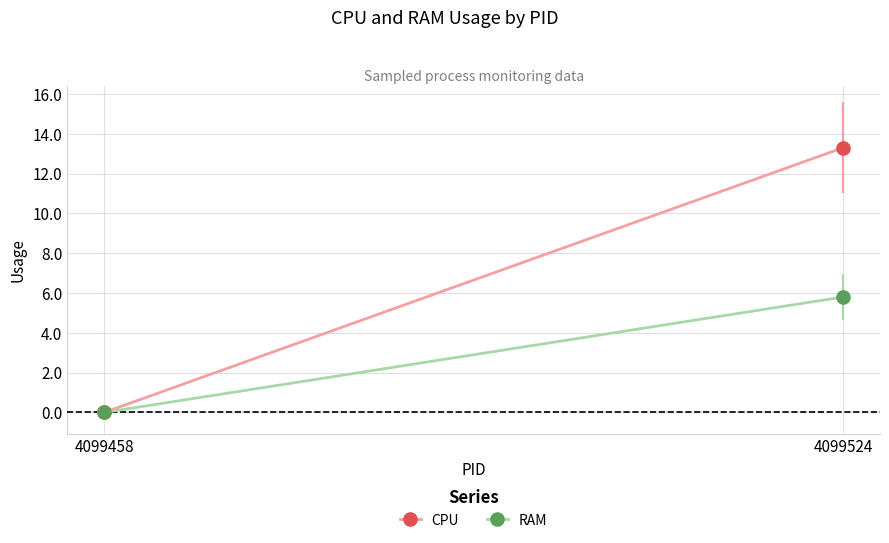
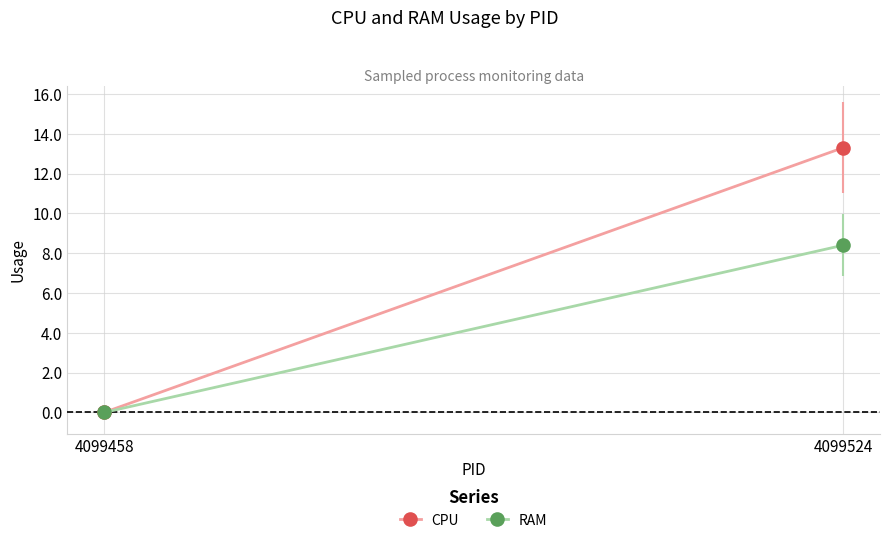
  {
    "CPU": {
      "4099524": 13.3
    },
    "RAM": {
-     "4099524": 5.8
+     "4099524": 8.4
    }
  }
